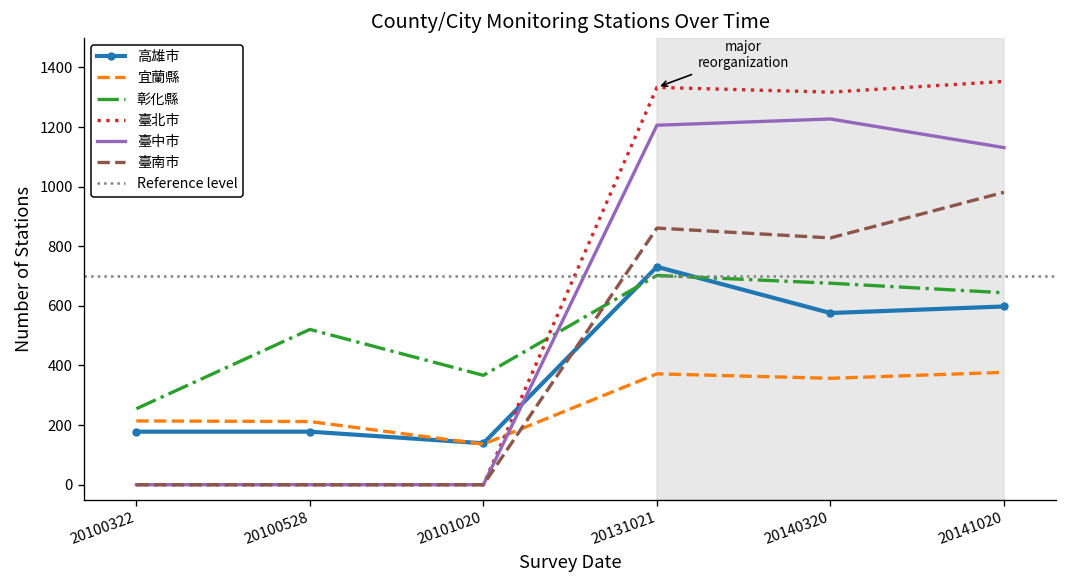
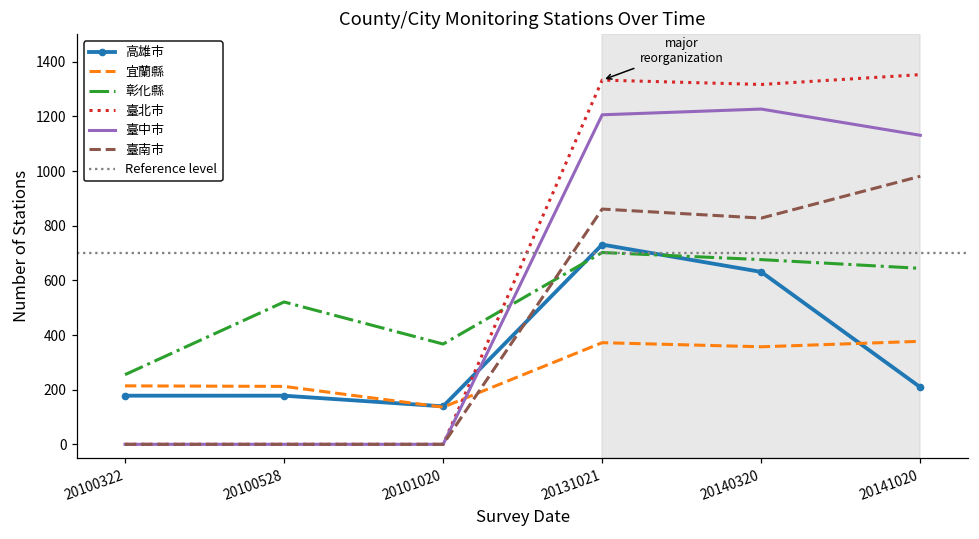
  {
    "高雄市": {
      "20100322": 180,
      "20100528": 180,
      "20131021": 730,
-     "20140320": 580,
-     "20141020": 600
+     "20140320": 630,
+     "20141020": 210
    },
    "宜蘭縣": {
      "20100322": 210,
      "20100528": 210,
      "20131021": 370,
      "20140320": 360,
      "20141020": 380
    },
    "彰化縣": {
      "20100322": 260,
      "20100528": 520,
      "20101020": 370,
      "20131021": 700,
      "20140320": 680,
      "20141020": 640
    },
    "臺北市": {
      "20131021": 1330,
      "20140320": 1320,
      "20141020": 1350
    },
    "臺中市": {
      "20131021": 1210,
      "20140320": 1230,
      "20141020": 1130
    },
    "臺南市": {
      "20131021": 860,
      "20140320": 830,
      "20141020": 980
    }
  }
